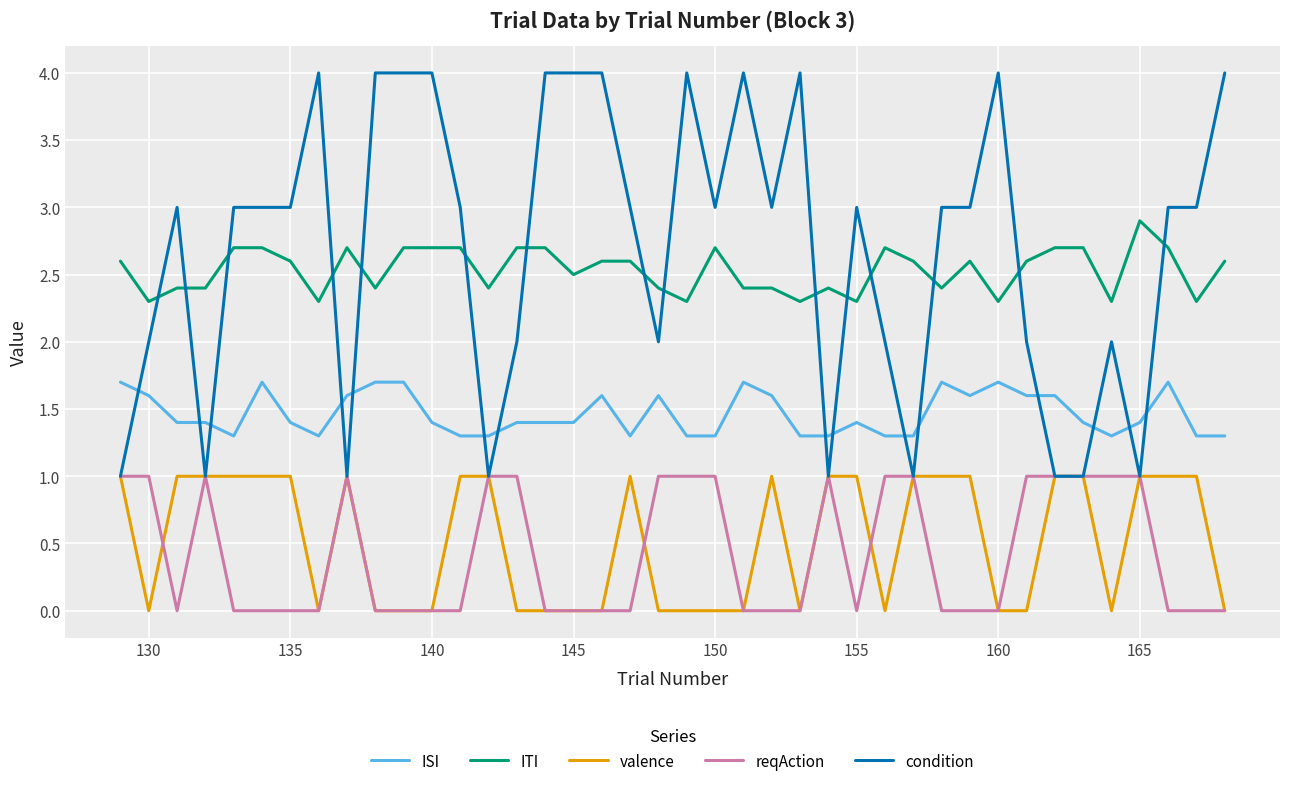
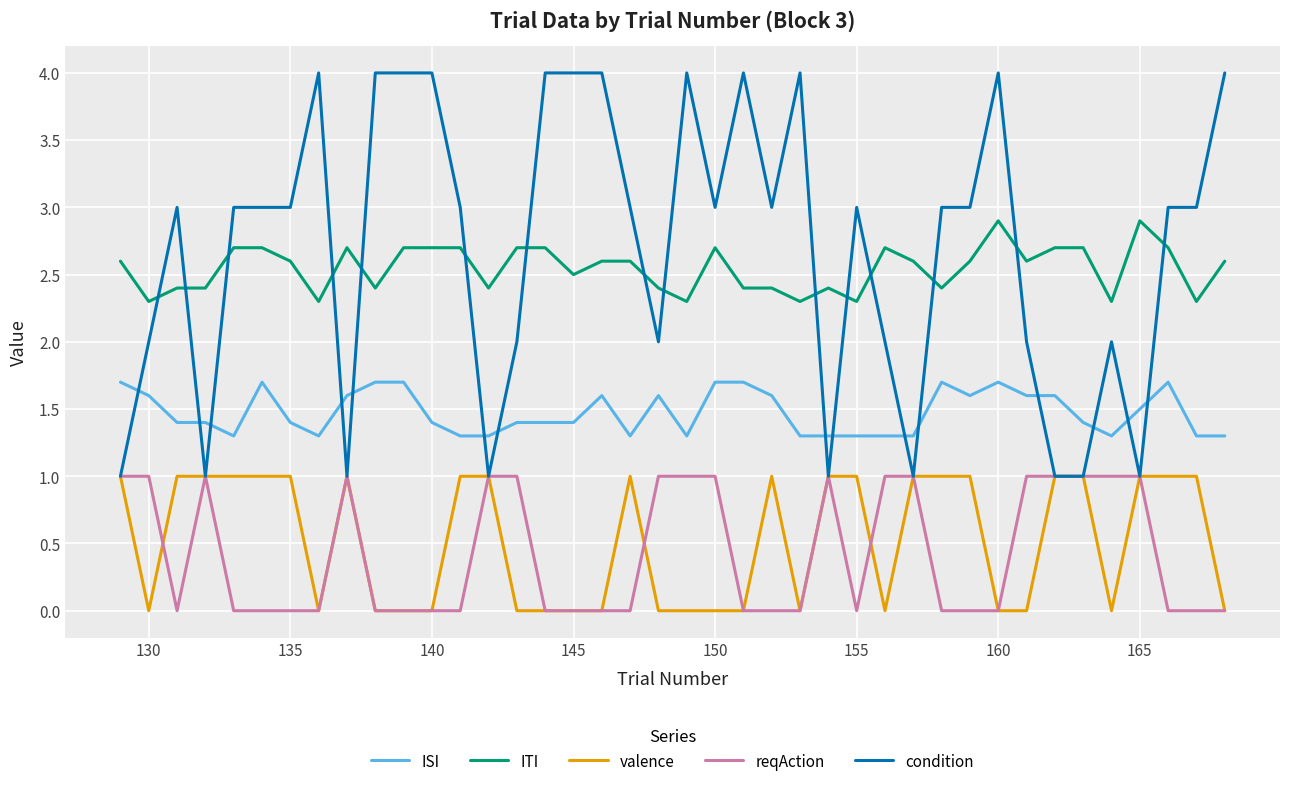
  {
    "ISI": {
      "130": 1.6,
      "135": 1.4,
      "140": 1.4,
      "145": 1.4,
-     "150": 1.3,
-     "155": 1.4,
+     "150": 1.7,
+     "155": 1.3,
      "160": 1.7,
-     "165": 1.4
+     "165": 1.5
    },
    "ITI": {
      "130": 2.3,
      "135": 2.6,
      "140": 2.7,
      "145": 2.5,
      "150": 2.7,
      "155": 2.3,
-     "160": 2.3,
+     "160": 2.9,
      "165": 2.9
    },
    "valence": {
      "130": 0.0,
      "135": 1.0,
      "150": 0.0,
      "155": 1.0
    },
    "reqAction": {
      "130": 1.0,
      "135": 0.0,
      "150": 1.0,
      "155": 0.0
    },
    "condition": {
      "130": 2.0,
      "135": 3.0,
      "140": 4.0,
      "145": 4.0,
      "150": 3.0,
      "155": 3.0,
      "160": 4.0
    }
  }
